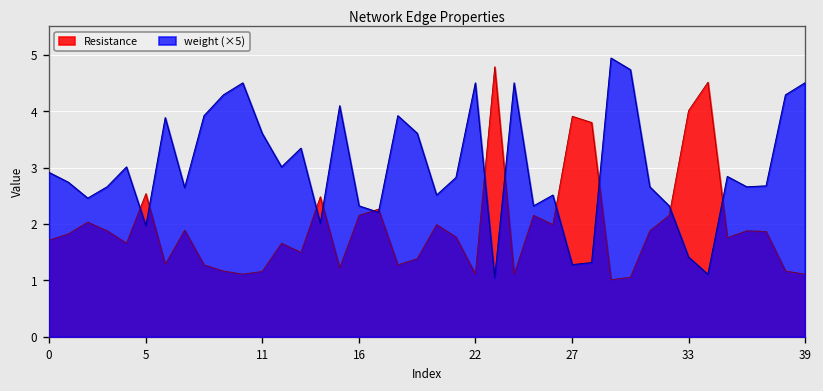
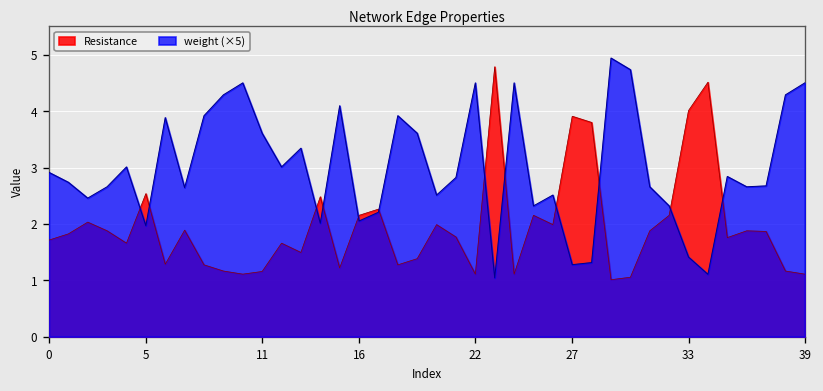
  {
    "Resistance": {
      "0": 1.7,
      "5": 2.5,
      "11": 1.2,
      "16": 2.2,
      "22": 1.1,
      "27": 3.9,
      "33": 4.0,
      "39": 1.1
    },
    "weight (×5)": {
      "0": 2.9,
      "5": 2.0,
      "11": 3.6,
-     "16": 2.3,
+     "16": 2.1,
      "22": 4.5,
      "27": 1.3,
      "33": 1.4,
      "39": 4.5
    }
  }
